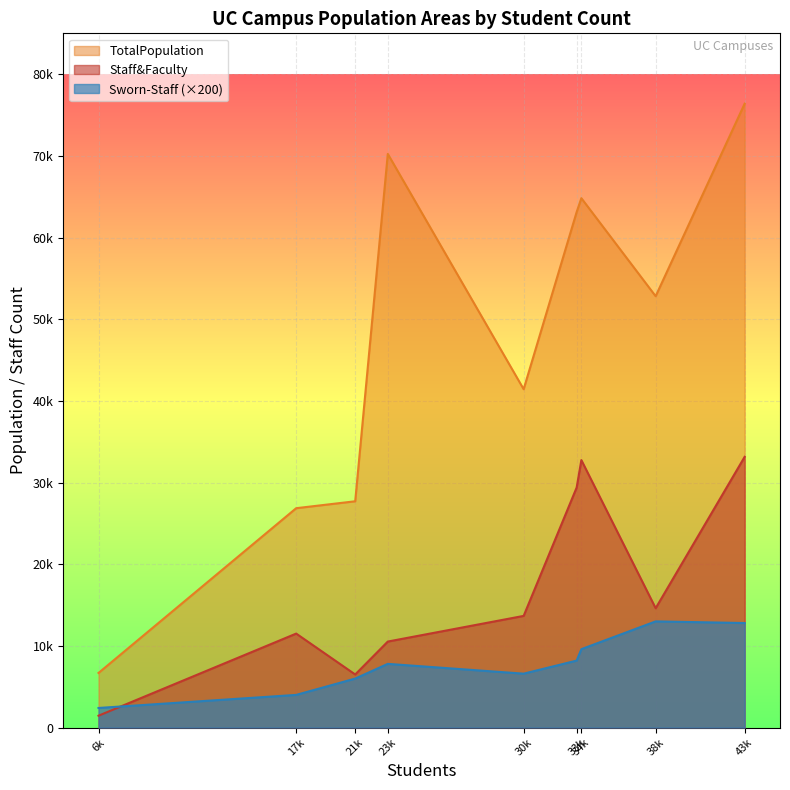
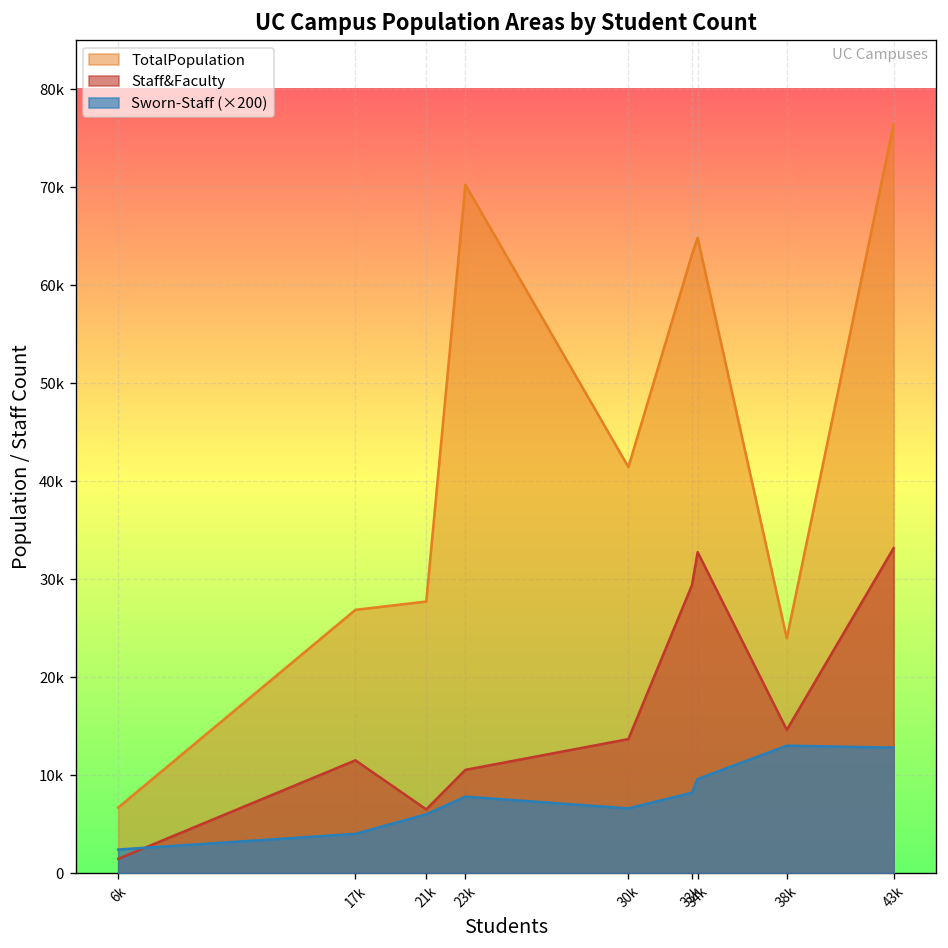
  {
    "TotalPopulation": {
      "6k": 7000,
      "17k": 27000,
      "21k": 28000,
      "23k": 70000,
      "30k": 41000,
      "33k": 63000,
      "34k": 65000,
-     "38k": 53000,
+     "38k": 24000,
      "43k": 76000
    },
    "Staff&Faculty": {
      "6k": 1000,
      "17k": 12000,
      "21k": 7000,
      "23k": 11000,
      "30k": 14000,
      "33k": 29000,
      "34k": 33000,
      "38k": 15000,
      "43k": 33000
    },
    "Sworn-Staff (×200)": {
      "6k": 2000,
      "17k": 4000,
      "21k": 6000,
      "23k": 8000,
      "30k": 7000,
      "33k": 8000,
      "34k": 10000,
      "38k": 13000,
      "43k": 13000
    }
  }
